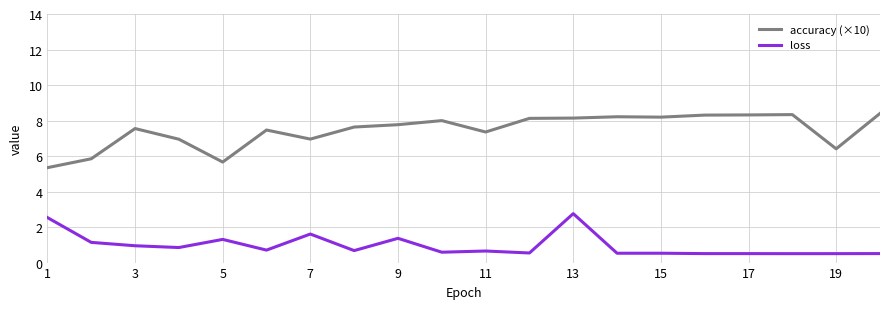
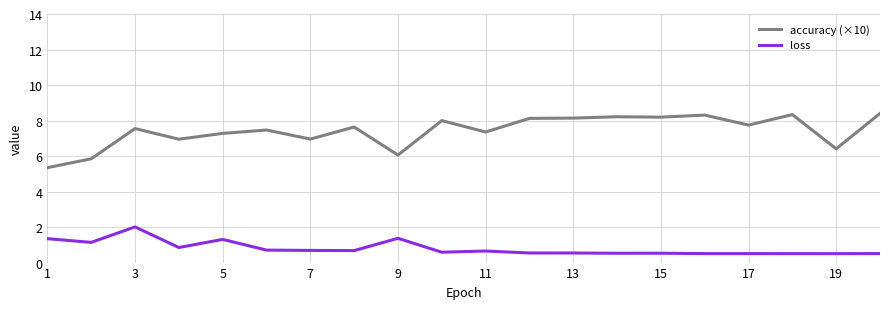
  {
    "accuracy (×10)": {
      "1": 5.3,
      "3": 7.5,
-     "5": 5.7,
+     "5": 7.3,
      "7": 7.0,
-     "9": 7.8,
+     "9": 6.1,
      "11": 7.4,
      "13": 8.1,
      "15": 8.2,
-     "17": 8.3,
+     "17": 7.7,
      "19": 6.4
    },
    "loss": {
-     "1": 2.5,
-     "3": 0.9,
+     "1": 1.3,
+     "3": 2.0,
      "5": 1.3,
-     "7": 1.6,
+     "7": 0.7,
      "9": 1.4,
      "11": 0.7,
-     "13": 2.8,
+     "13": 0.5,
      "15": 0.5,
      "17": 0.5,
      "19": 0.5
    }
  }
